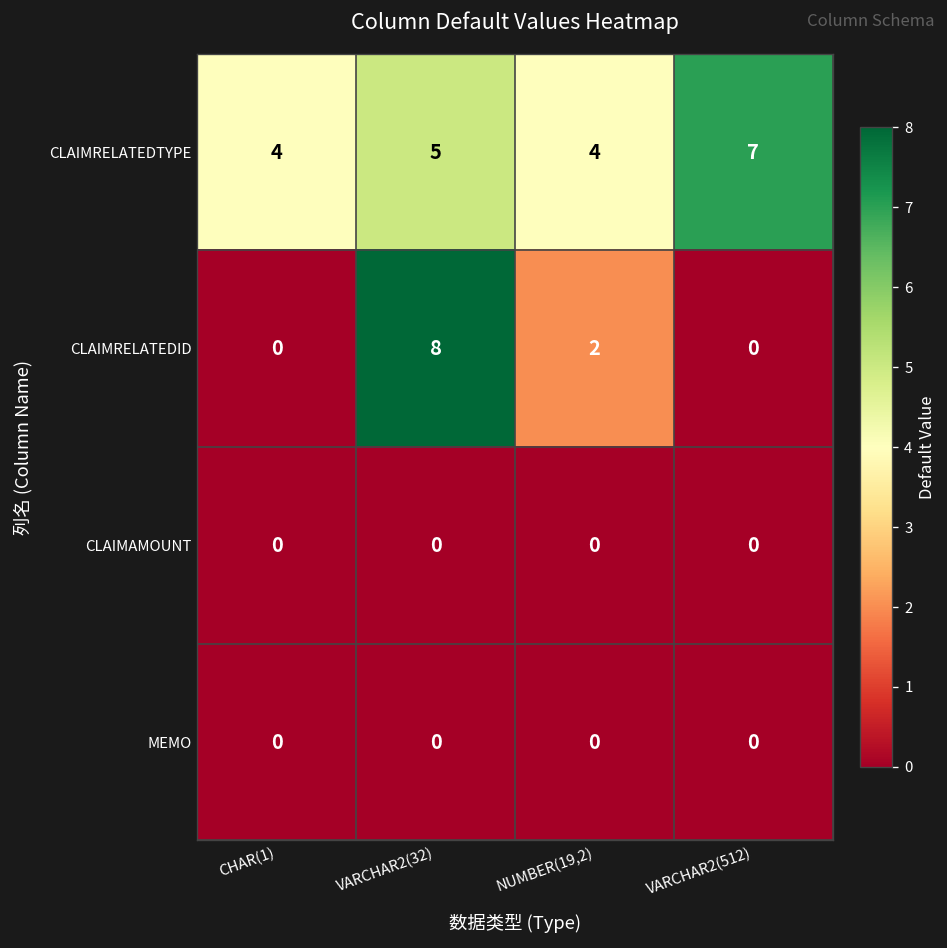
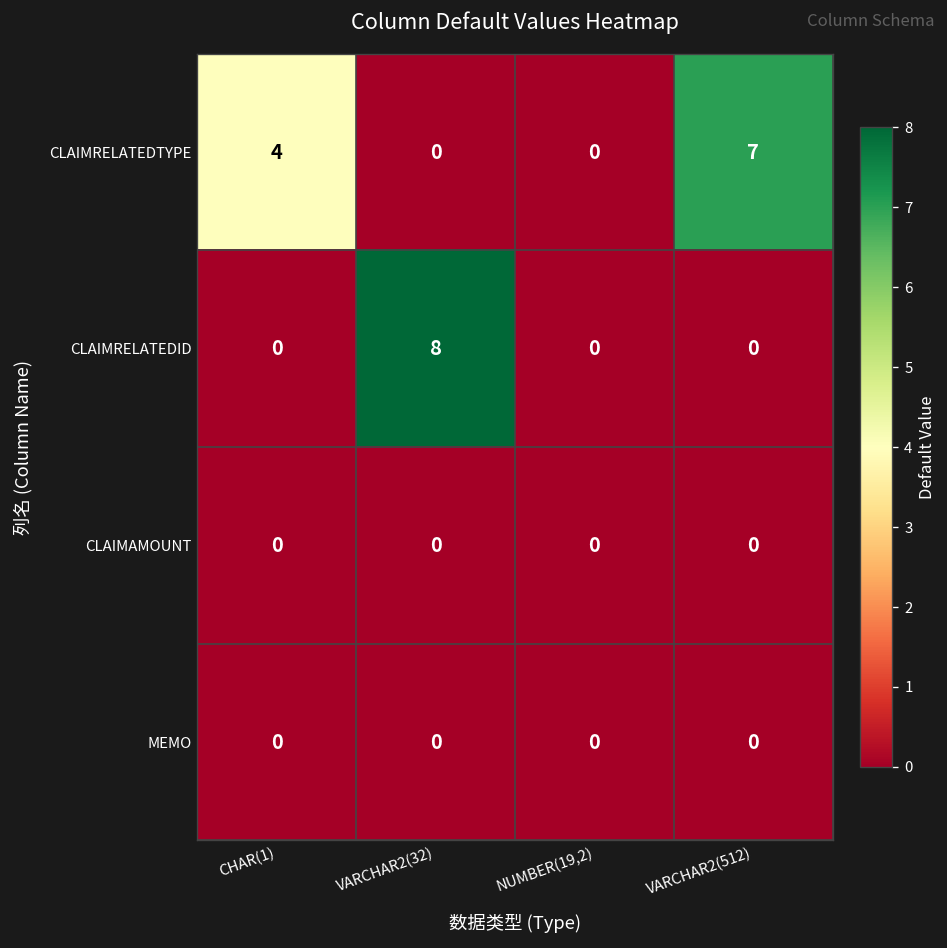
  {
    "CLAIMRELATEDTYPE": {
      "CHAR(1)": 4,
-     "VARCHAR2(32)": 5,
-     "NUMBER(19,2)": 4,
+     "VARCHAR2(32)": 0,
+     "NUMBER(19,2)": 0,
      "VARCHAR2(512)": 7
    },
    "CLAIMRELATEDID": {
      "CHAR(1)": 0,
      "VARCHAR2(32)": 8,
-     "NUMBER(19,2)": 2,
+     "NUMBER(19,2)": 0,
      "VARCHAR2(512)": 0
    },
    "CLAIMAMOUNT": {
      "CHAR(1)": 0,
      "VARCHAR2(32)": 0,
      "NUMBER(19,2)": 0,
      "VARCHAR2(512)": 0
    },
    "MEMO": {
      "CHAR(1)": 0,
      "VARCHAR2(32)": 0,
      "NUMBER(19,2)": 0,
      "VARCHAR2(512)": 0
    }
  }
